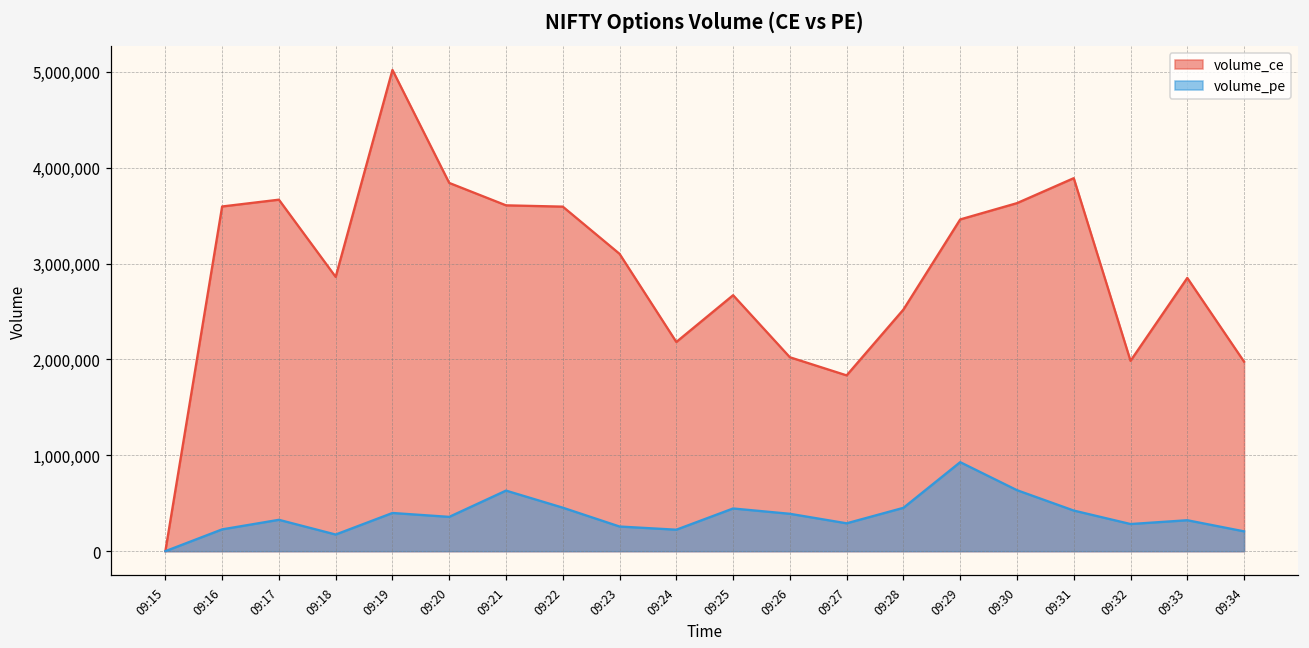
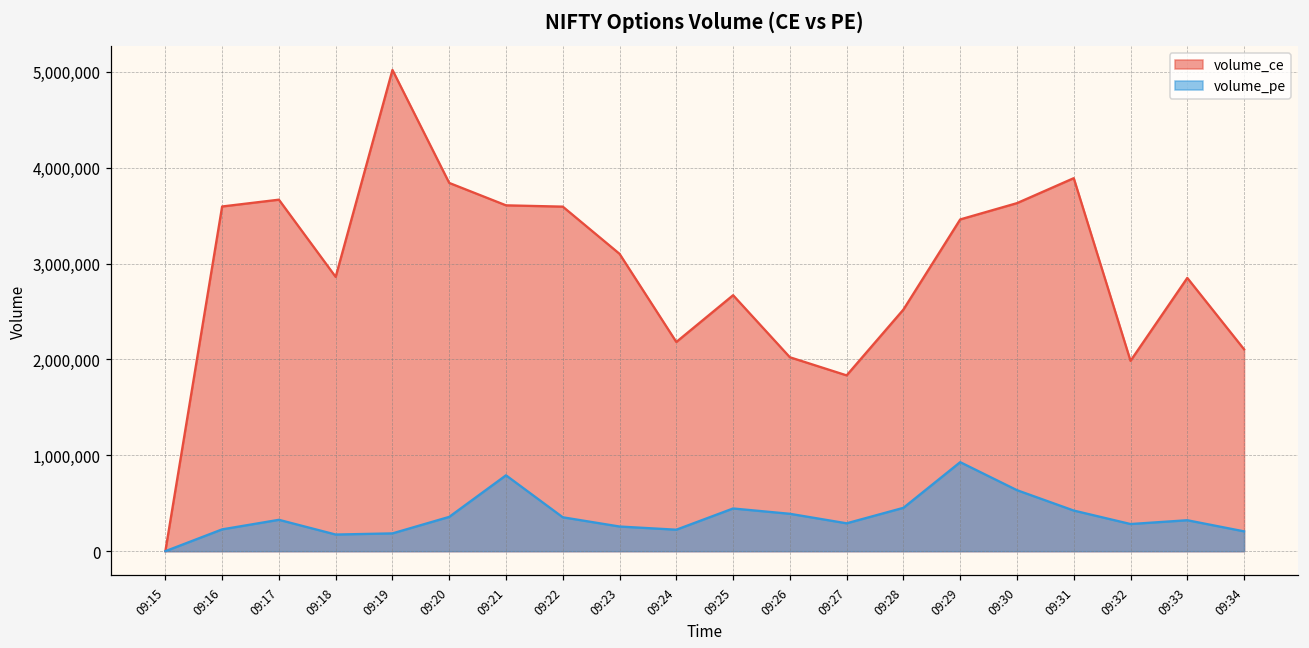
  {
    "volume_ce": {
      "09:16": "3,600,000",
      "09:17": "3,700,000",
      "09:18": "2,900,000",
      "09:19": "5,000,000",
      "09:20": "3,800,000",
      "09:21": "3,600,000",
      "09:22": "3,600,000",
      "09:23": "3,100,000",
      "09:24": "2,200,000",
      "09:25": "2,700,000",
      "09:26": "2,000,000",
      "09:27": "1,800,000",
      "09:28": "2,500,000",
      "09:29": "3,500,000",
      "09:30": "3,600,000",
      "09:31": "3,900,000",
      "09:32": "2,000,000",
      "09:33": "2,900,000",
-     "09:34": "2,000,000"
+     "09:34": "2,100,000"
    },
    "volume_pe": {
      "09:16": "200,000",
      "09:17": "300,000",
      "09:18": "200,000",
-     "09:19": "400,000",
+     "09:19": "200,000",
      "09:20": "400,000",
-     "09:21": "600,000",
-     "09:22": "500,000",
+     "09:21": "800,000",
+     "09:22": "400,000",
      "09:23": "300,000",
      "09:24": "200,000",
      "09:25": "400,000",
      "09:26": "400,000",
      "09:27": "300,000",
      "09:28": "500,000",
      "09:29": "900,000",
      "09:30": "600,000",
      "09:31": "400,000",
      "09:32": "300,000",
      "09:33": "300,000",
      "09:34": "200,000"
    }
  }
